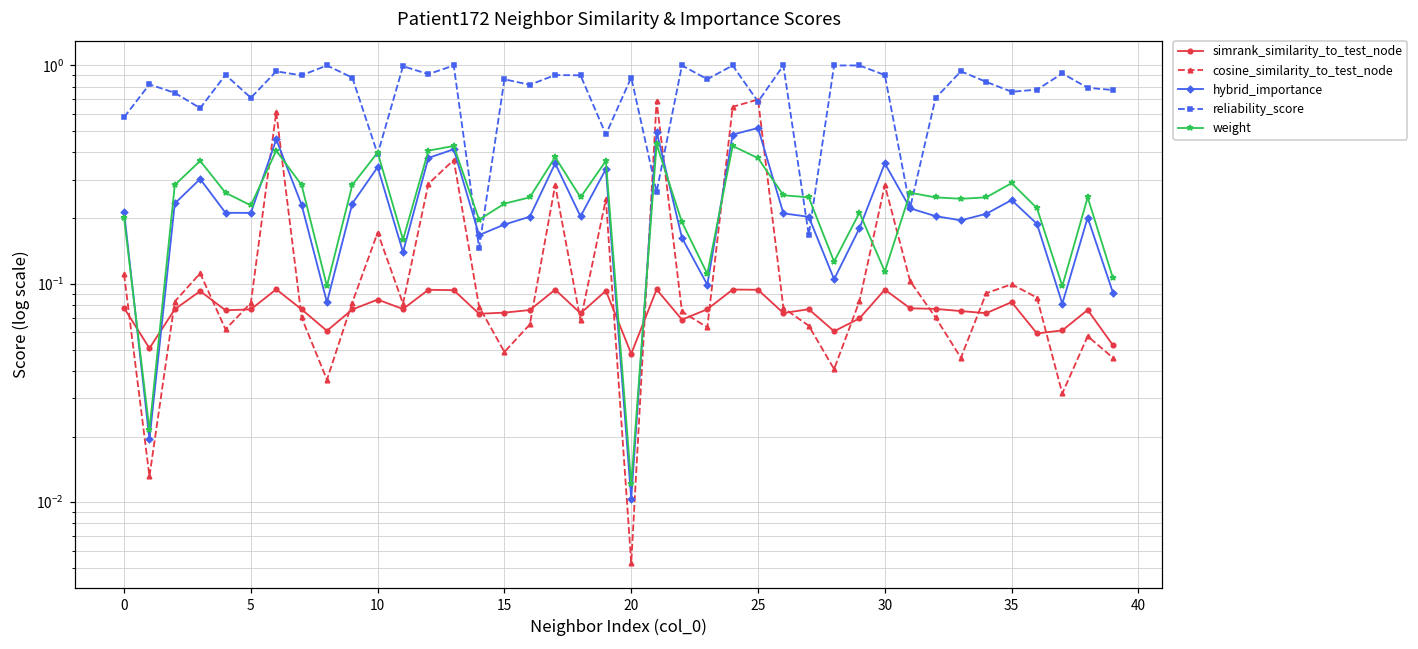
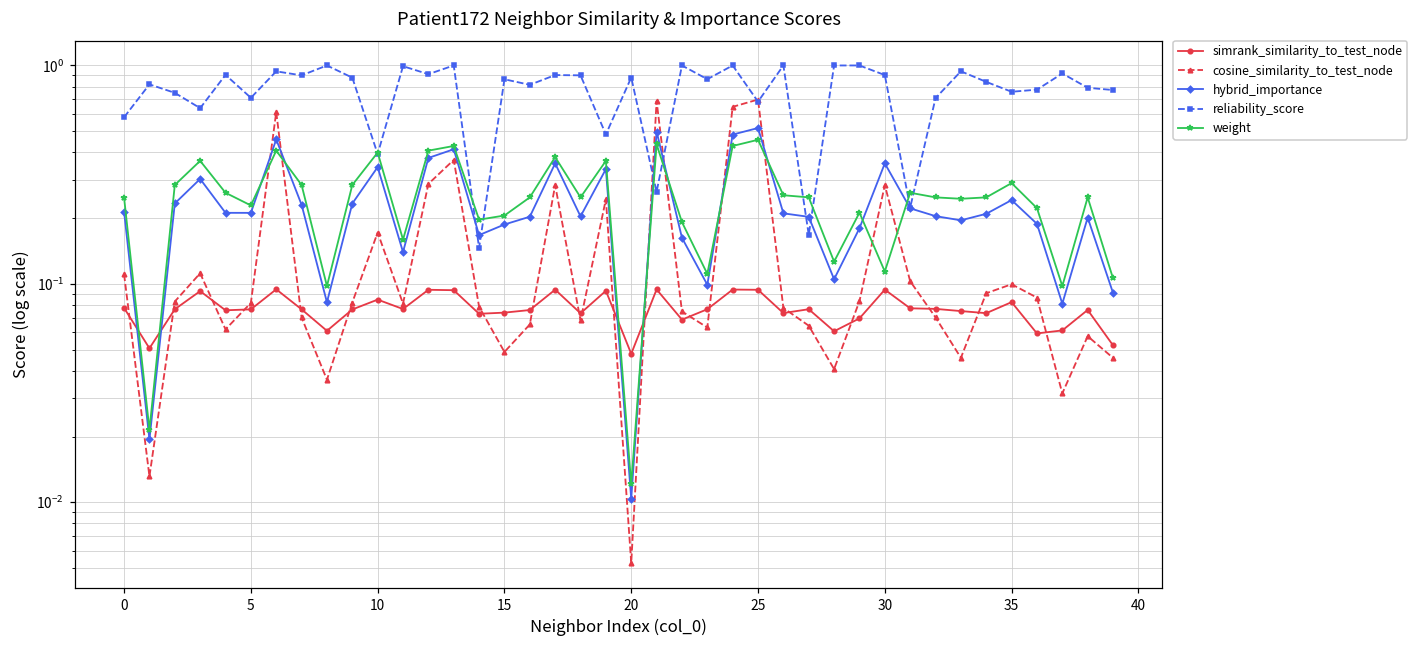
  {
    "weight": {
-     "0": 0.20,
+     "0": 0.25,
      "5": 0.23,
-     "15": 0.23,
+     "15": 0.21,
      "20": 0.012,
-     "25": 0.38,
+     "25": 0.46,
      "30": 0.11,
      "35": 0.29
    }
  }
